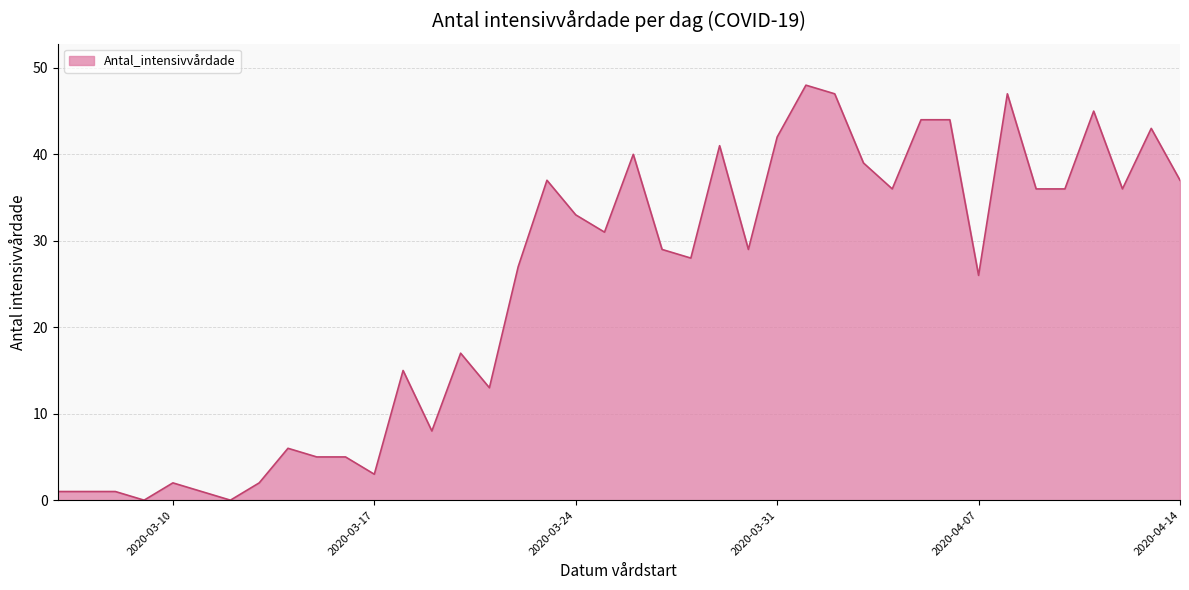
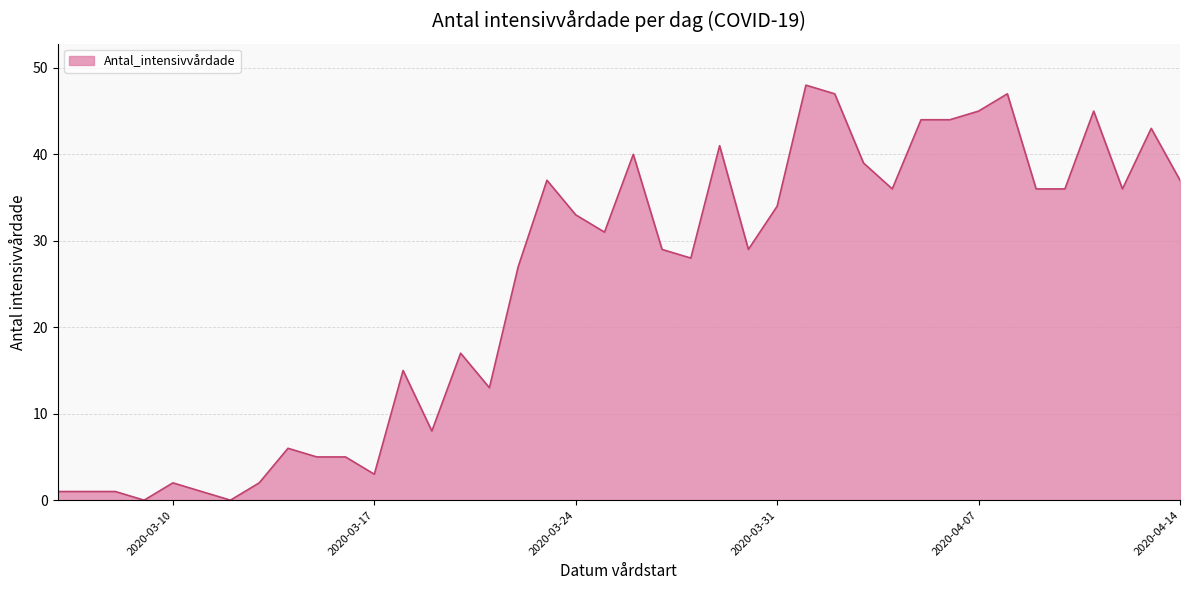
  {
    "2020-03-10": 2,
    "2020-03-17": 3,
    "2020-03-24": 33,
-   "2020-03-31": 42,
-   "2020-04-07": 26,
+   "2020-03-31": 34,
+   "2020-04-07": 45,
    "2020-04-14": 37
  }
